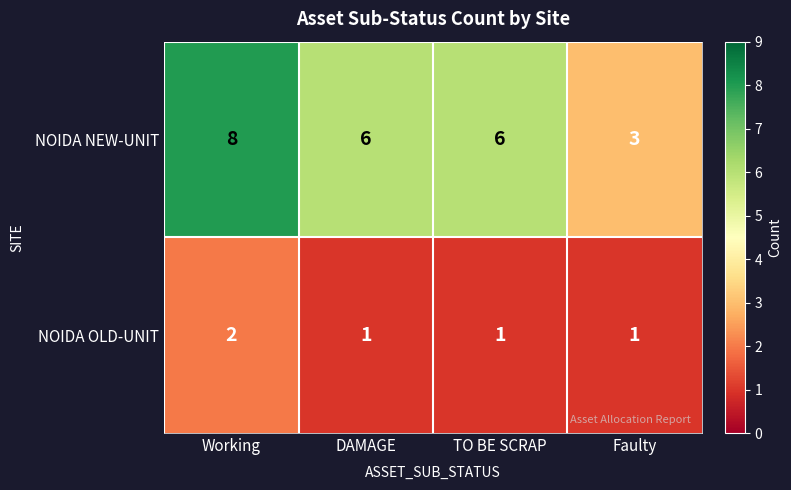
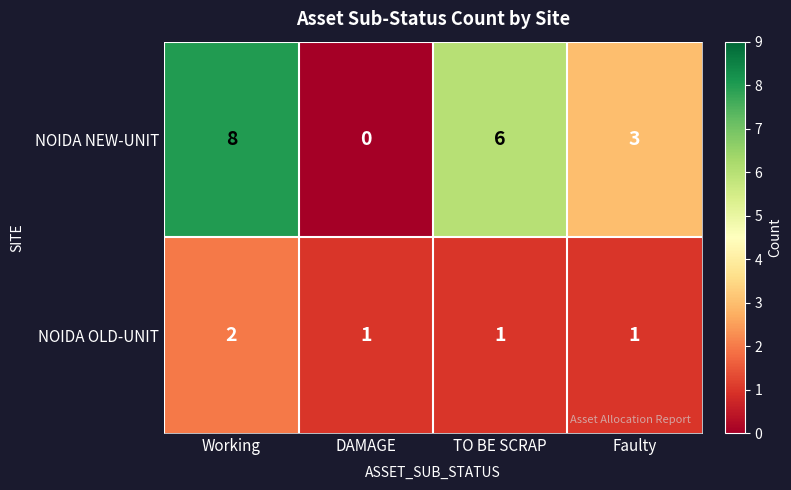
  {
    "NOIDA NEW-UNIT": {
      "Working": 8,
-     "DAMAGE": 6,
+     "DAMAGE": 0,
      "TO BE SCRAP": 6,
      "Faulty": 3
    },
    "NOIDA OLD-UNIT": {
      "Working": 2,
      "DAMAGE": 1,
      "TO BE SCRAP": 1
    }
  }
